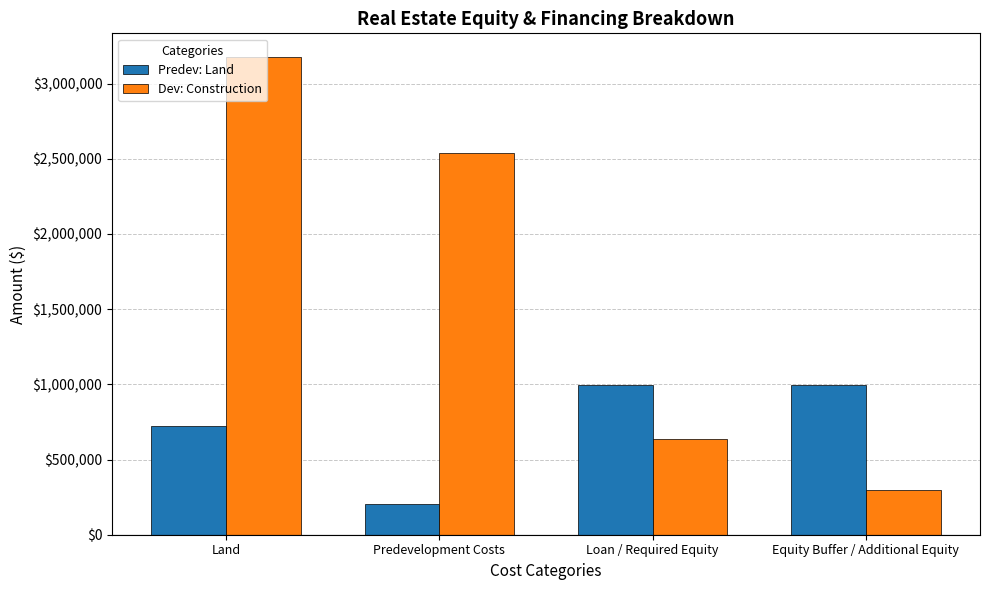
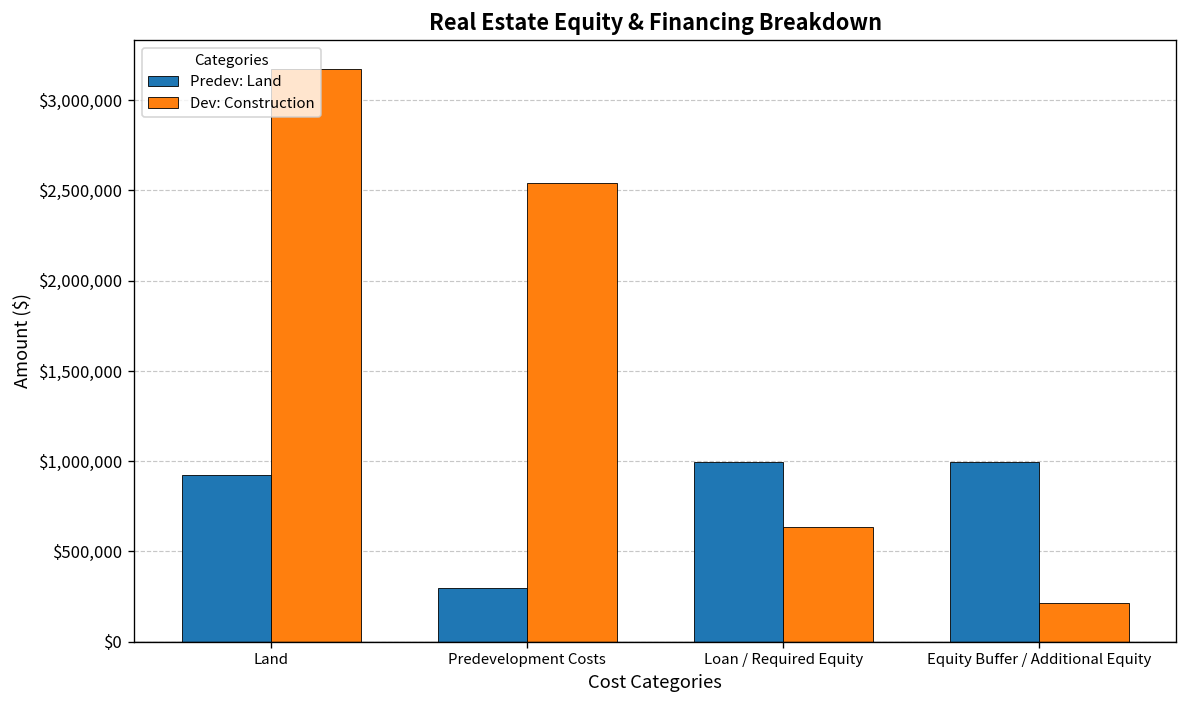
  {
    "Predev: Land": {
-     "Land": "$720,000",
-     "Predevelopment Costs": "$210,000",
+     "Land": "$920,000",
+     "Predevelopment Costs": "$300,000",
      "Loan / Required Equity": "$990,000",
      "Equity Buffer / Additional Equity": "$1,000,000"
    },
    "Dev: Construction": {
      "Predevelopment Costs": "$2,540,000",
      "Loan / Required Equity": "$640,000",
-     "Equity Buffer / Additional Equity": "$300,000"
+     "Equity Buffer / Additional Equity": "$210,000"
    }
  }
